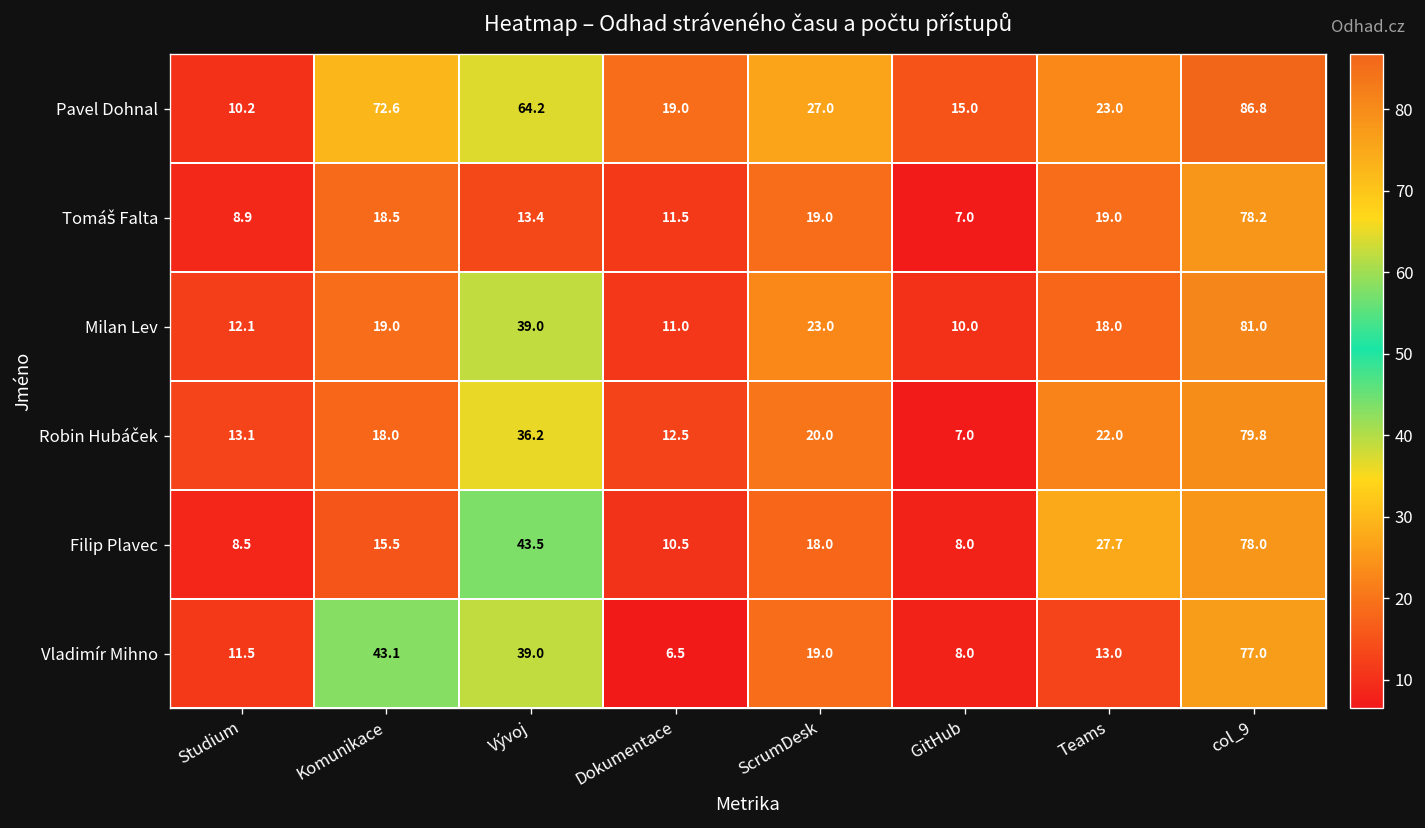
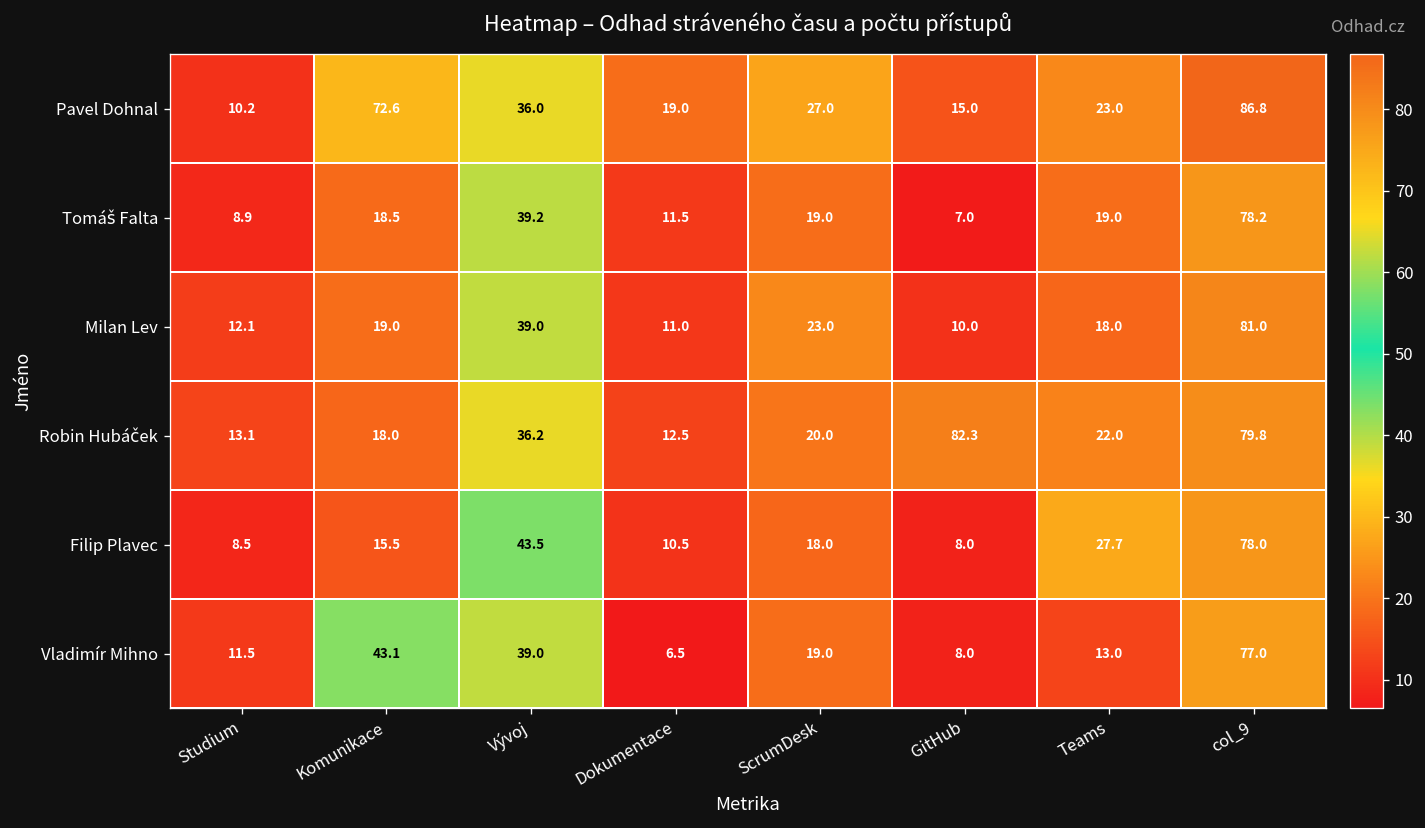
  {
    "Pavel Dohnal": {
      "Studium": 10.2,
      "Komunikace": 72.6,
-     "Vývoj": 64.2,
+     "Vývoj": 36.0,
      "Dokumentace": 19.0,
      "ScrumDesk": 27.0,
      "GitHub": 15.0,
      "Teams": 23.0,
      "col_9": 86.8
    },
    "Tomáš Falta": {
      "Studium": 8.9,
      "Komunikace": 18.5,
-     "Vývoj": 13.4,
+     "Vývoj": 39.2,
      "Dokumentace": 11.5,
      "ScrumDesk": 19.0,
      "GitHub": 7.0,
      "Teams": 19.0,
      "col_9": 78.2
    },
    "Milan Lev": {
      "Studium": 12.1,
      "Komunikace": 19.0,
      "Vývoj": 39.0,
      "Dokumentace": 11.0,
      "ScrumDesk": 23.0,
      "GitHub": 10.0,
      "Teams": 18.0,
      "col_9": 81.0
    },
    "Robin Hubáček": {
      "Studium": 13.1,
      "Komunikace": 18.0,
      "Vývoj": 36.2,
      "Dokumentace": 12.5,
      "ScrumDesk": 20.0,
-     "GitHub": 7.0,
+     "GitHub": 82.3,
      "Teams": 22.0,
      "col_9": 79.8
    },
    "Filip Plavec": {
      "Studium": 8.5,
      "Komunikace": 15.5,
      "Vývoj": 43.5,
      "Dokumentace": 10.5,
      "ScrumDesk": 18.0,
      "GitHub": 8.0,
      "Teams": 27.7,
      "col_9": 78.0
    },
    "Vladimír Mihno": {
      "Studium": 11.5,
      "Komunikace": 43.1,
      "Vývoj": 39.0,
      "Dokumentace": 6.5,
      "ScrumDesk": 19.0,
      "GitHub": 8.0,
      "Teams": 13.0,
      "col_9": 77.0
    }
  }
